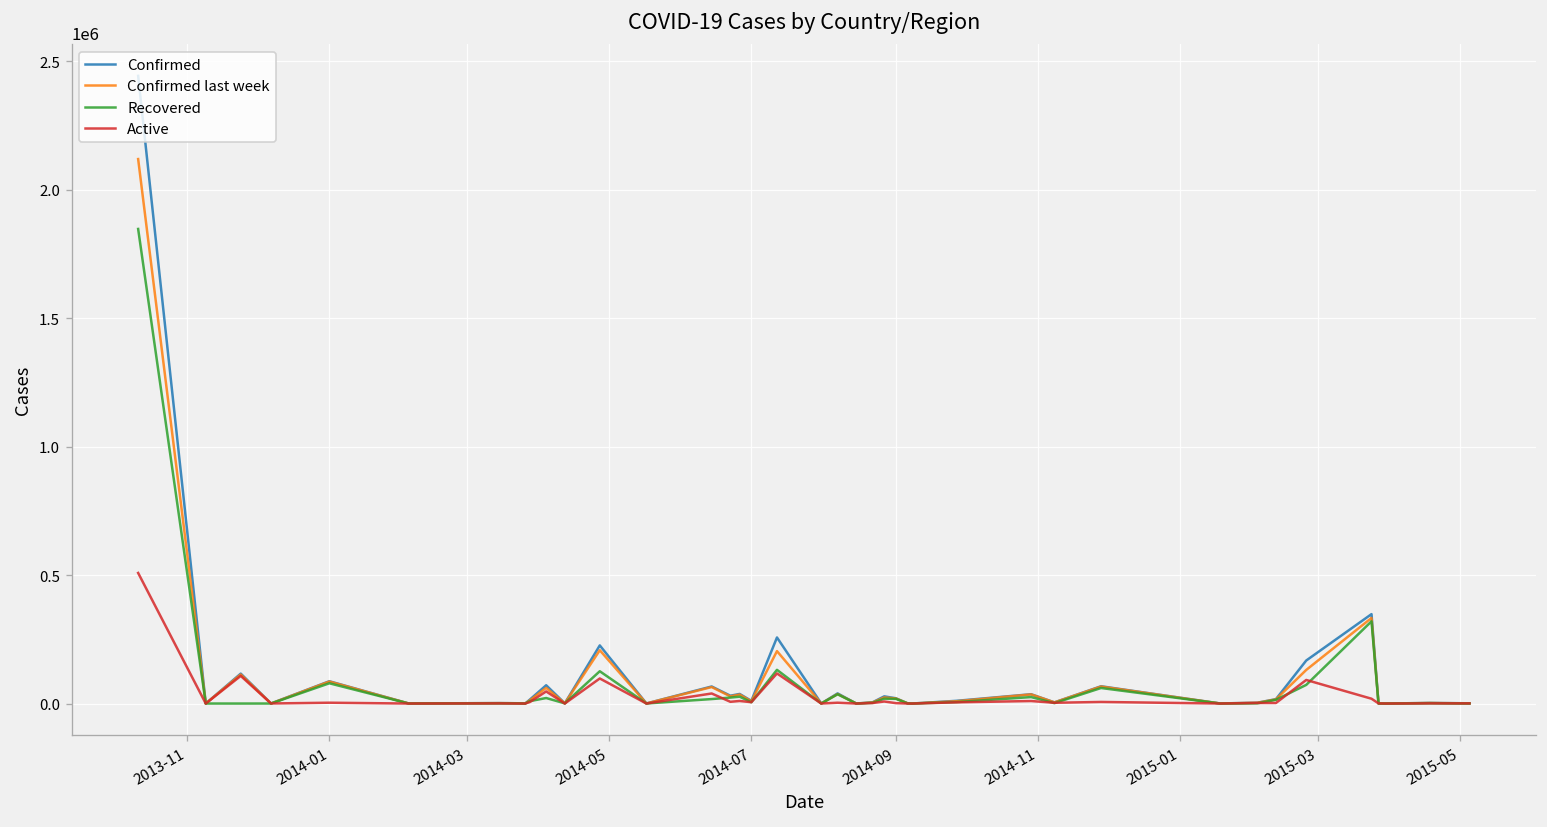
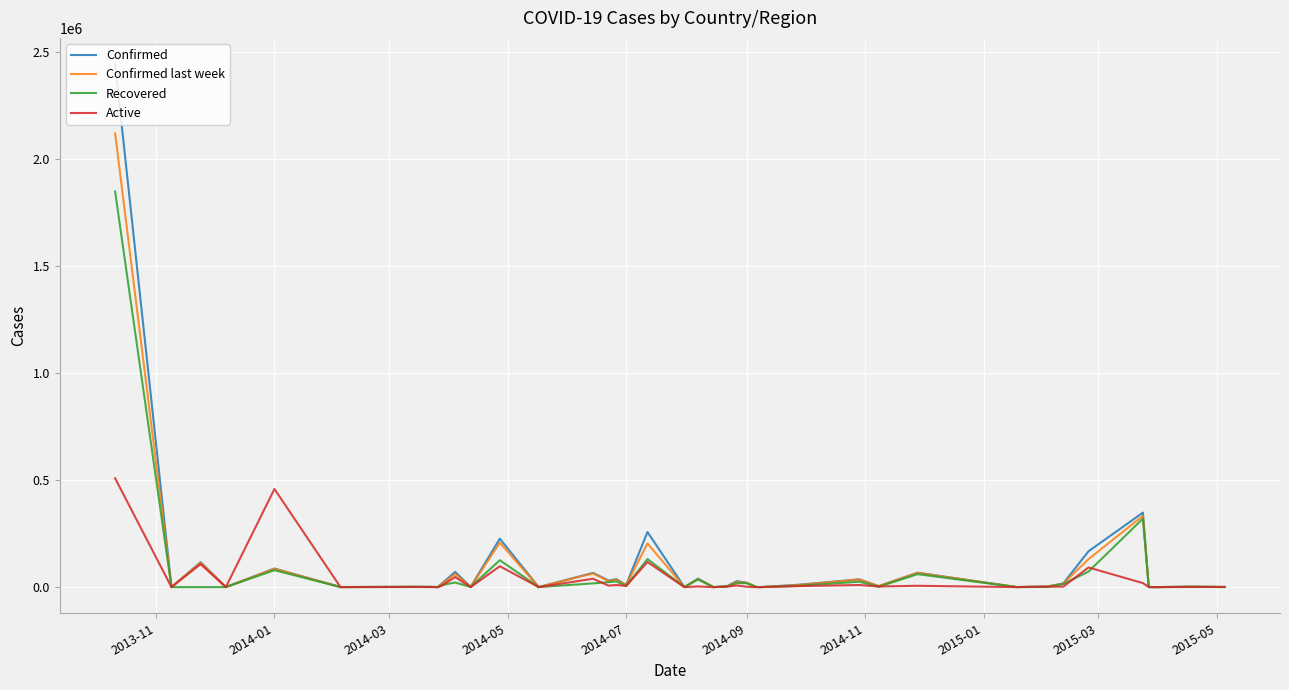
  {
    "Active": {
-     "2014-01": 0,
+     "2014-01": 460000,
      "2014-09": 0
    }
  }
